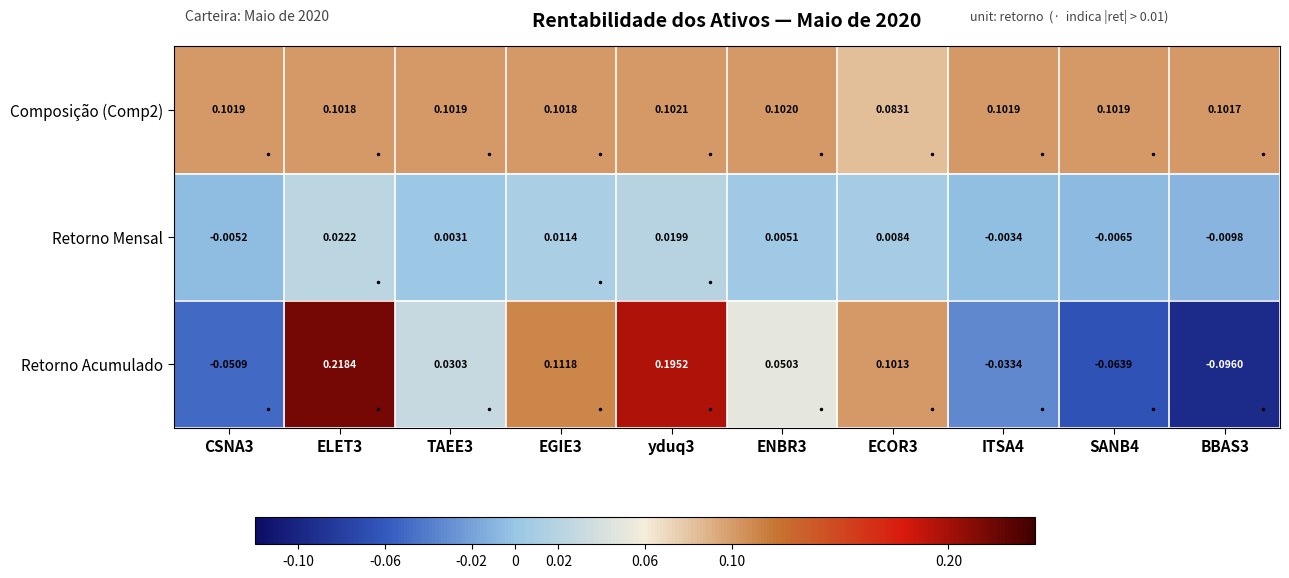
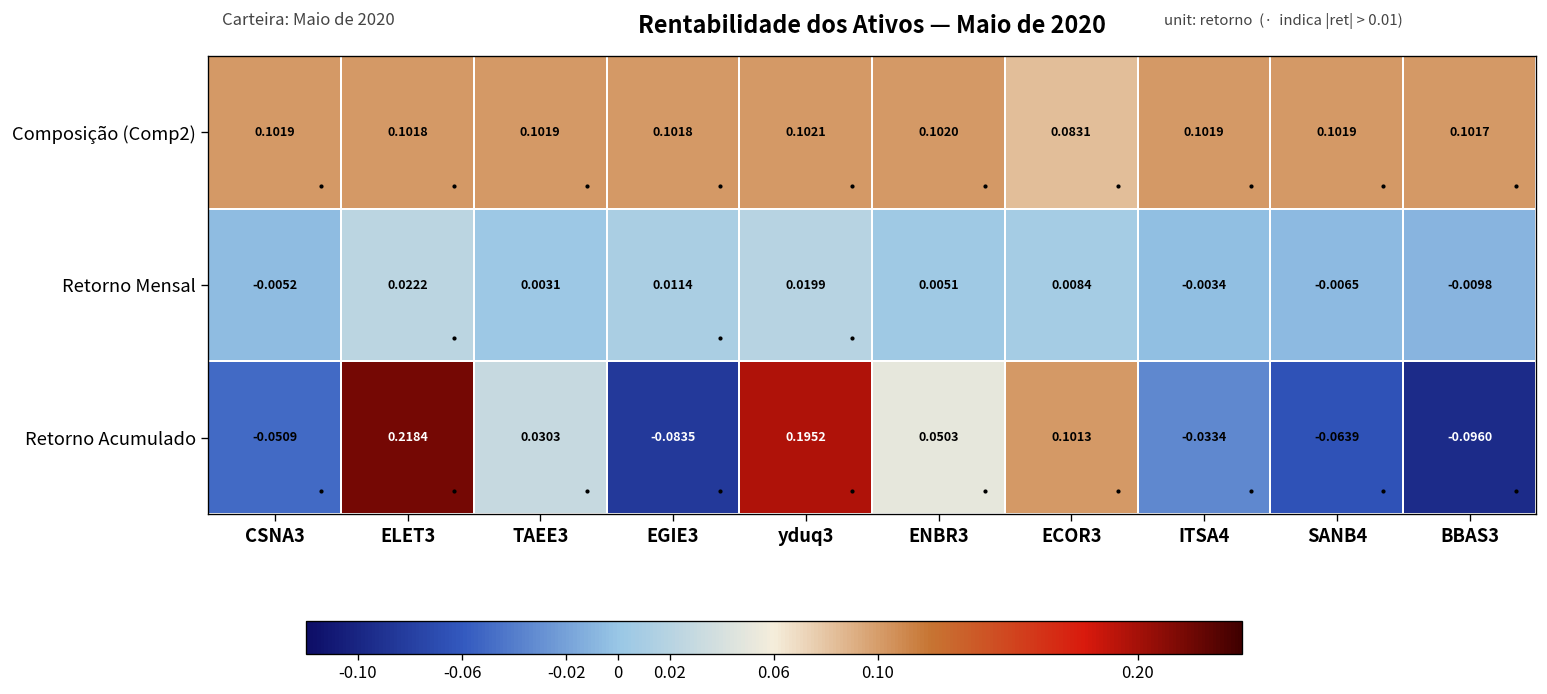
  {
    "Composição (Comp2)": {
      "CSNA3": 0.1019,
      "ELET3": 0.1018,
      "TAEE3": 0.1019,
      "EGIE3": 0.1018,
      "yduq3": 0.1021,
      "ENBR3": 0.1020,
      "ECOR3": 0.0831,
      "ITSA4": 0.1019,
      "SANB4": 0.1019,
      "BBAS3": 0.1017
    },
    "Retorno Mensal": {
      "CSNA3": -0.0052,
      "ELET3": 0.0222,
      "TAEE3": 0.0031,
      "EGIE3": 0.0114,
      "yduq3": 0.0199,
      "ENBR3": 0.0051,
      "ECOR3": 0.0084,
      "ITSA4": -0.0034,
      "SANB4": -0.0065,
      "BBAS3": -0.0098
    },
    "Retorno Acumulado": {
      "CSNA3": -0.0509,
      "ELET3": 0.2184,
      "TAEE3": 0.0303,
-     "EGIE3": 0.1118,
+     "EGIE3": -0.0835,
      "yduq3": 0.1952,
      "ENBR3": 0.0503,
      "ECOR3": 0.1013,
      "ITSA4": -0.0334,
      "SANB4": -0.0639,
      "BBAS3": -0.0960
    }
  }
